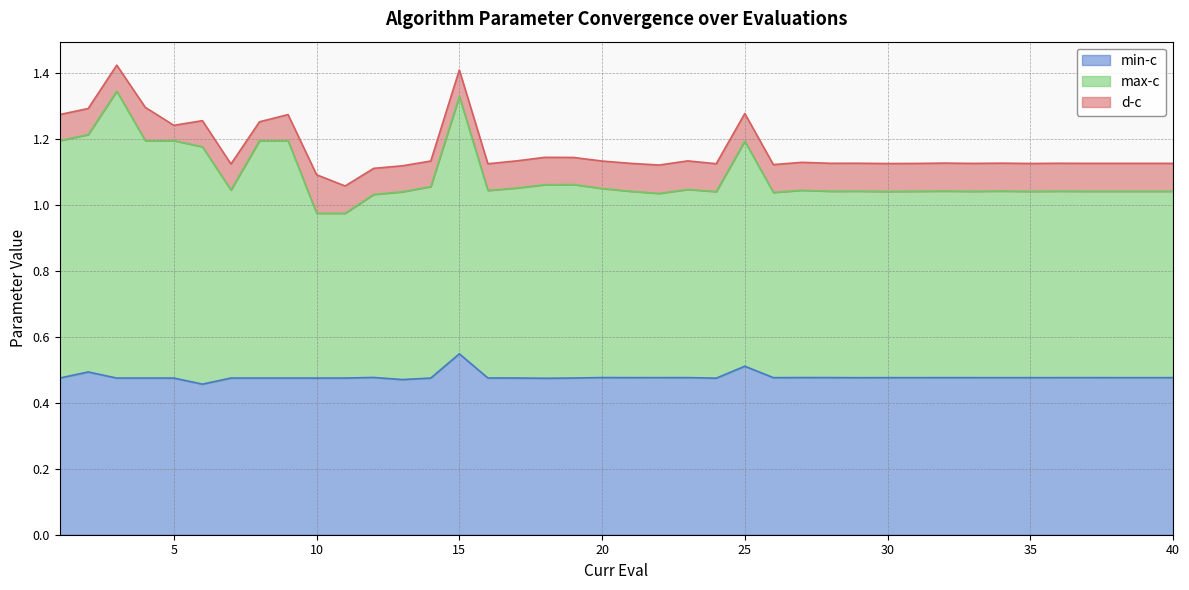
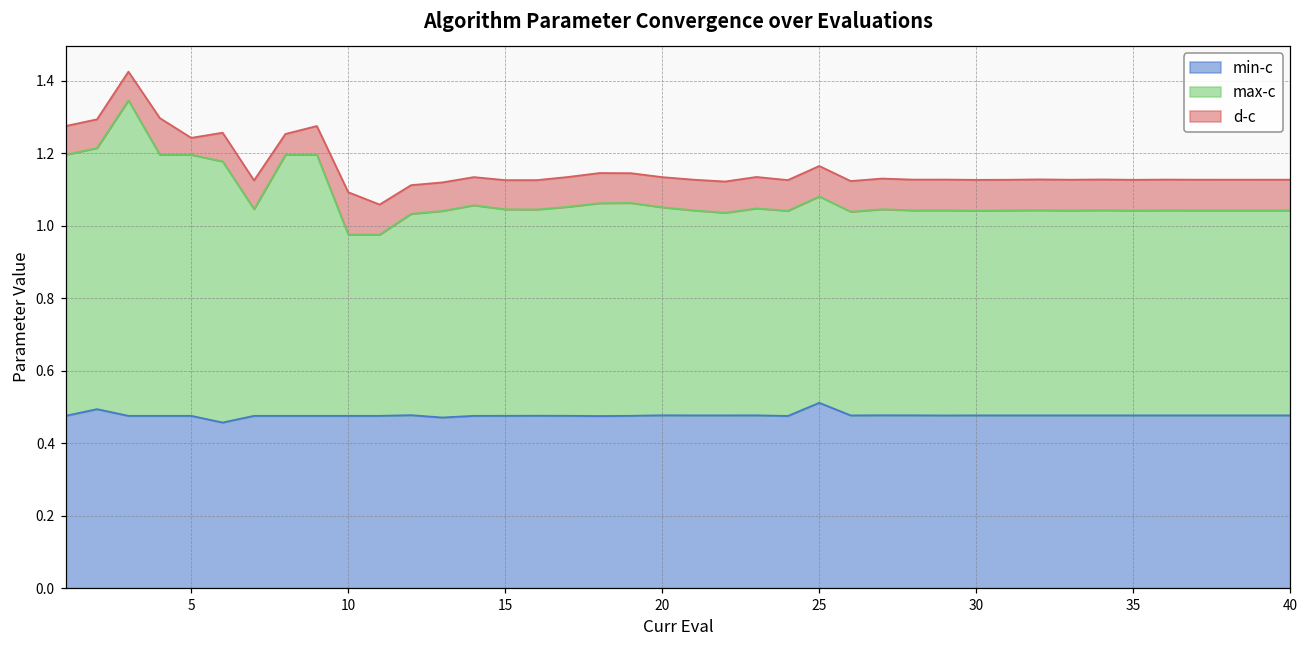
  {
    "min-c": {
      "5": 0.48,
      "10": 0.48,
-     "15": 0.55,
+     "15": 0.48,
      "20": 0.48,
      "25": 0.51,
      "30": 0.48,
      "35": 0.48,
      "40": 0.48
    },
    "max-c": {
      "5": 0.72,
      "10": 0.50,
-     "15": 0.78,
+     "15": 0.57,
      "20": 0.57,
-     "25": 0.68,
+     "25": 0.57,
      "30": 0.56,
      "35": 0.57,
      "40": 0.57
    },
    "d-c": {
      "5": 0.05,
      "10": 0.12,
      "15": 0.08,
      "20": 0.08,
      "25": 0.08,
      "30": 0.08,
      "35": 0.08,
      "40": 0.08
    }
  }
